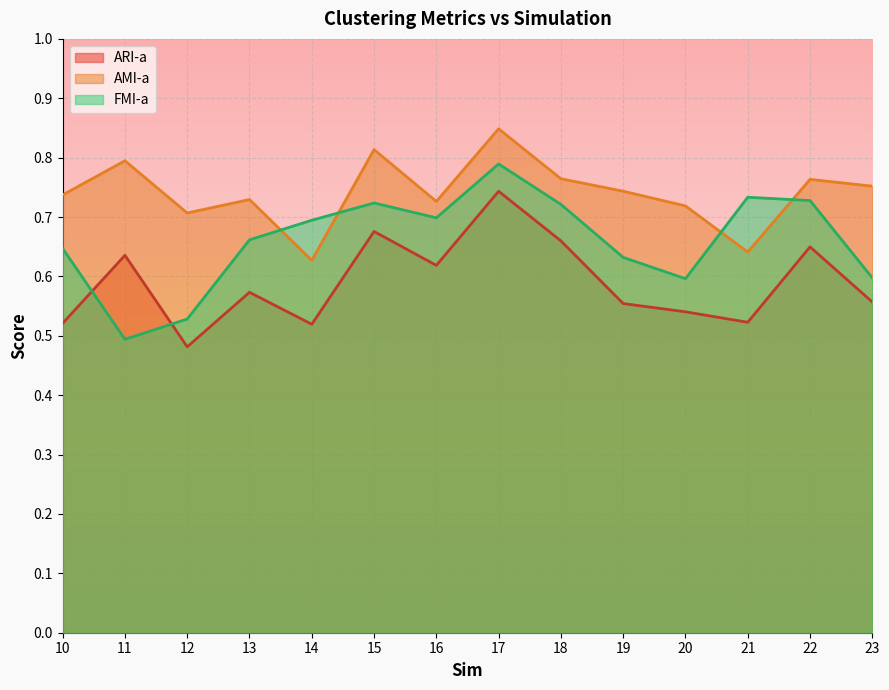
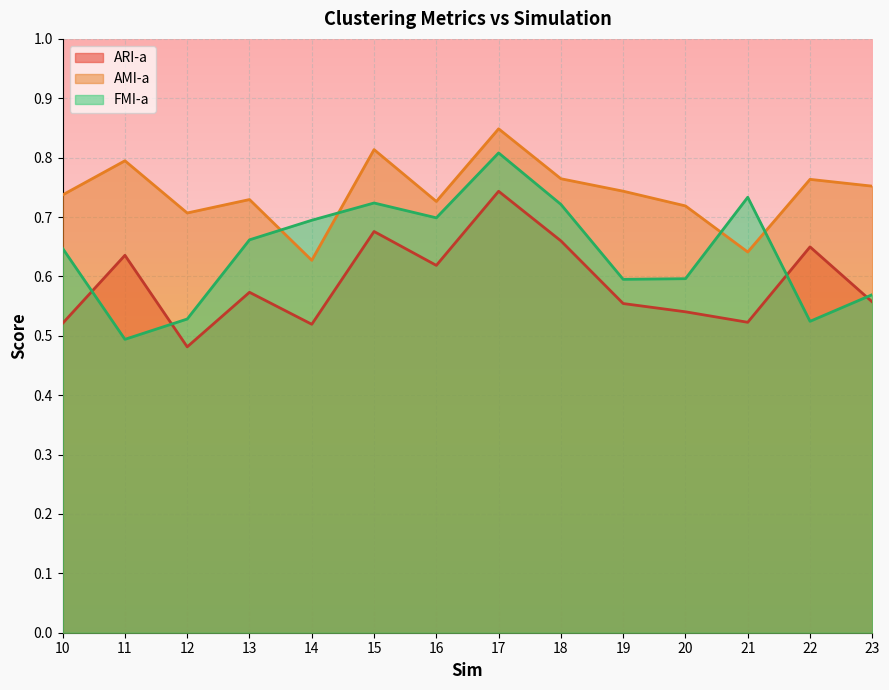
  {
    "FMI-a": {
      "10": 0.65,
      "11": 0.49,
      "12": 0.53,
      "13": 0.66,
      "14": 0.69,
      "15": 0.72,
      "16": 0.70,
-     "17": 0.79,
+     "17": 0.81,
      "18": 0.72,
-     "19": 0.63,
+     "19": 0.60,
      "20": 0.60,
      "21": 0.73,
-     "22": 0.73,
-     "23": 0.60
+     "22": 0.52,
+     "23": 0.57
    }
  }
